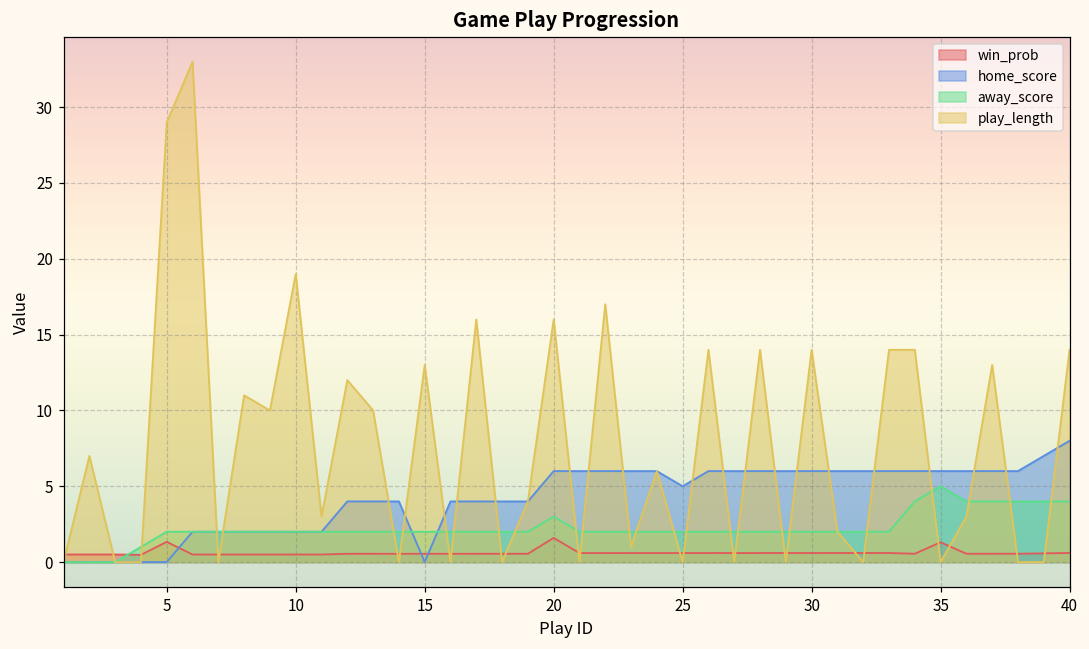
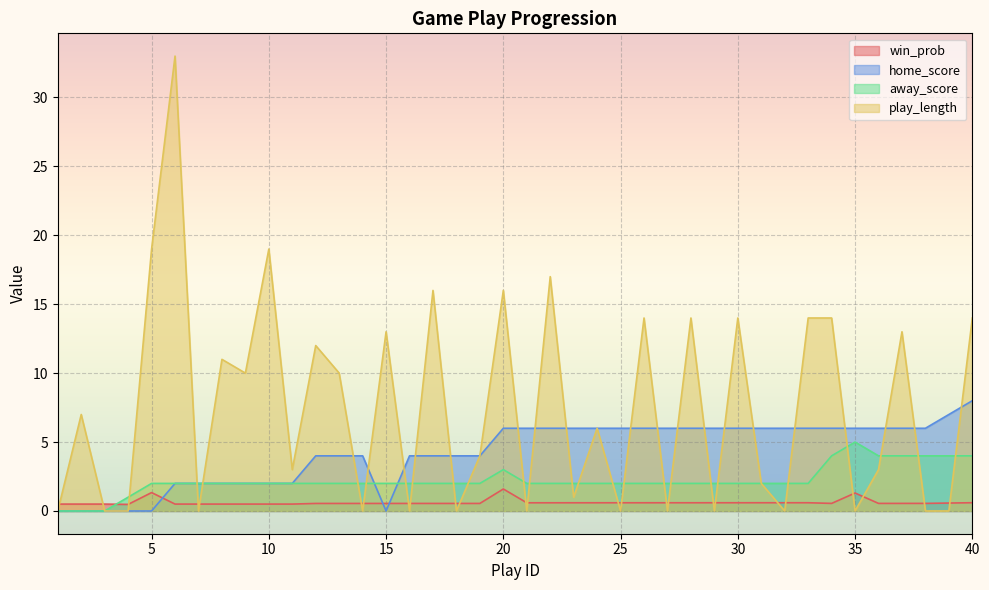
  {
    "win_prob": {
      "5": 1.3,
      "10": 0.5,
      "15": 0.5,
      "20": 1.6,
      "25": 0.6,
      "30": 0.6,
      "35": 1.3,
      "40": 0.6
    },
    "home_score": {
      "5": 0,
      "15": 0,
      "20": 6,
-     "25": 5,
+     "25": 6,
      "30": 6,
      "35": 6,
      "40": 8
    },
    "away_score": {
      "5": 2,
      "15": 2,
      "20": 3,
      "25": 2,
      "30": 2,
      "35": 5,
      "40": 4
    },
    "play_length": {
-     "5": 29,
+     "5": 19,
      "10": 19,
      "15": 13,
      "20": 16,
      "25": 0,
      "30": 14,
      "35": 0,
      "40": 14
    }
  }
